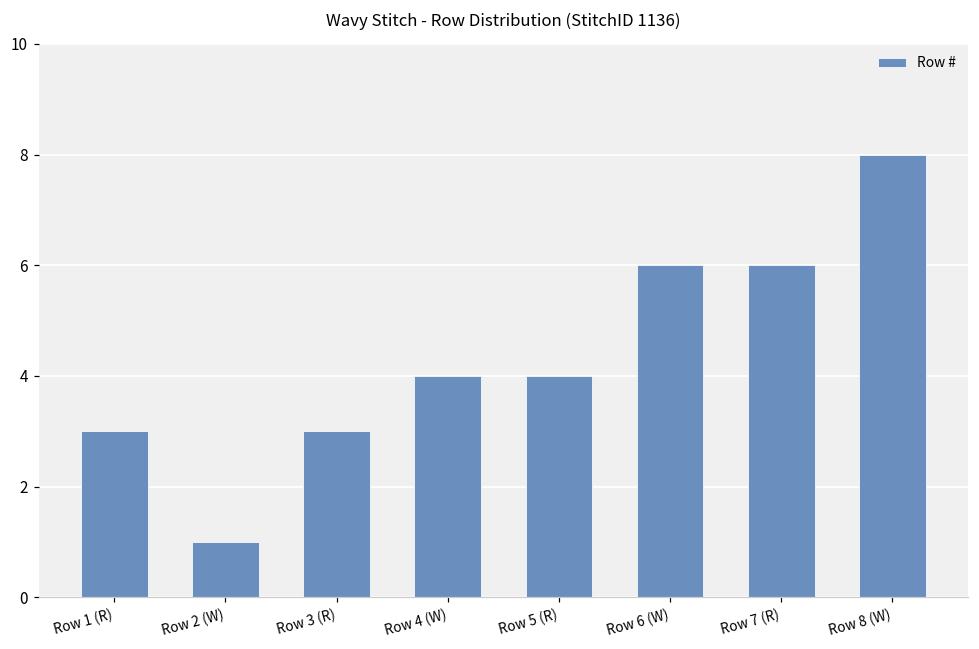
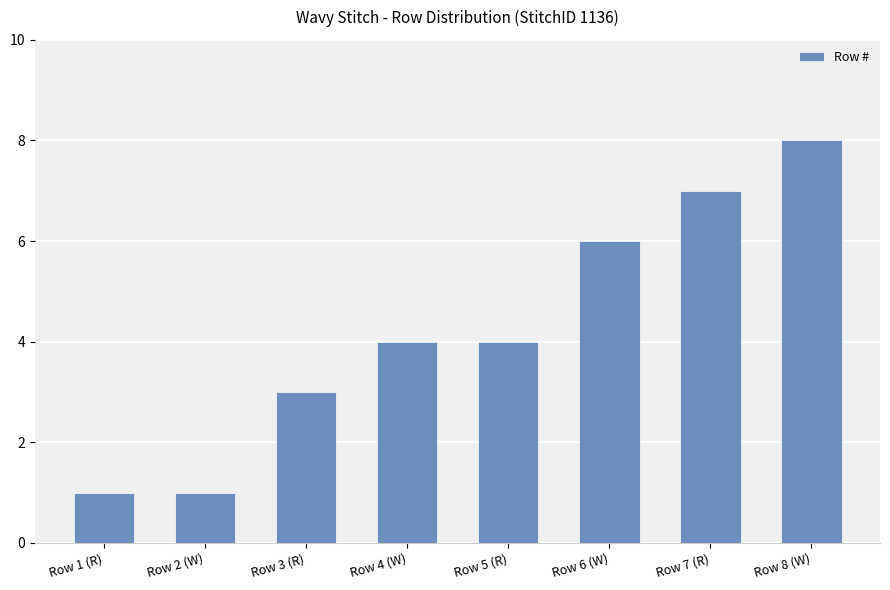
  {
-   "Row 1 (R)": 3,
+   "Row 1 (R)": 1,
    "Row 2 (W)": 1,
    "Row 3 (R)": 3,
    "Row 4 (W)": 4,
    "Row 5 (R)": 4,
    "Row 6 (W)": 6,
-   "Row 7 (R)": 6,
+   "Row 7 (R)": 7,
    "Row 8 (W)": 8
  }
